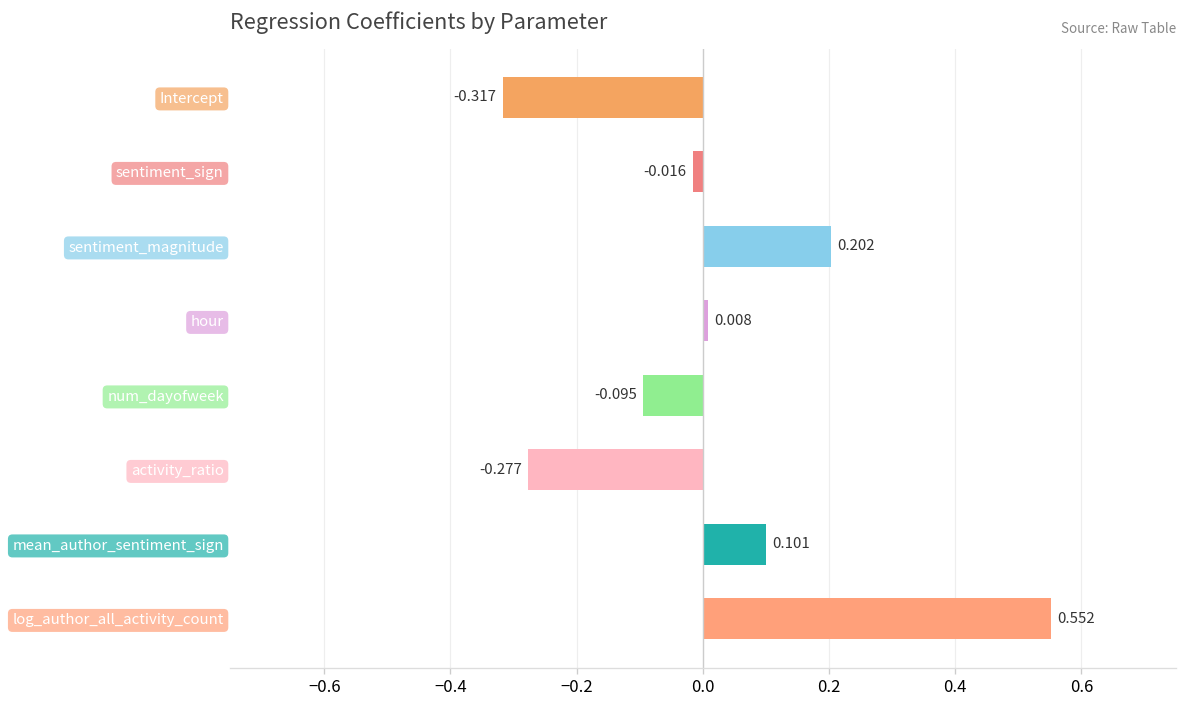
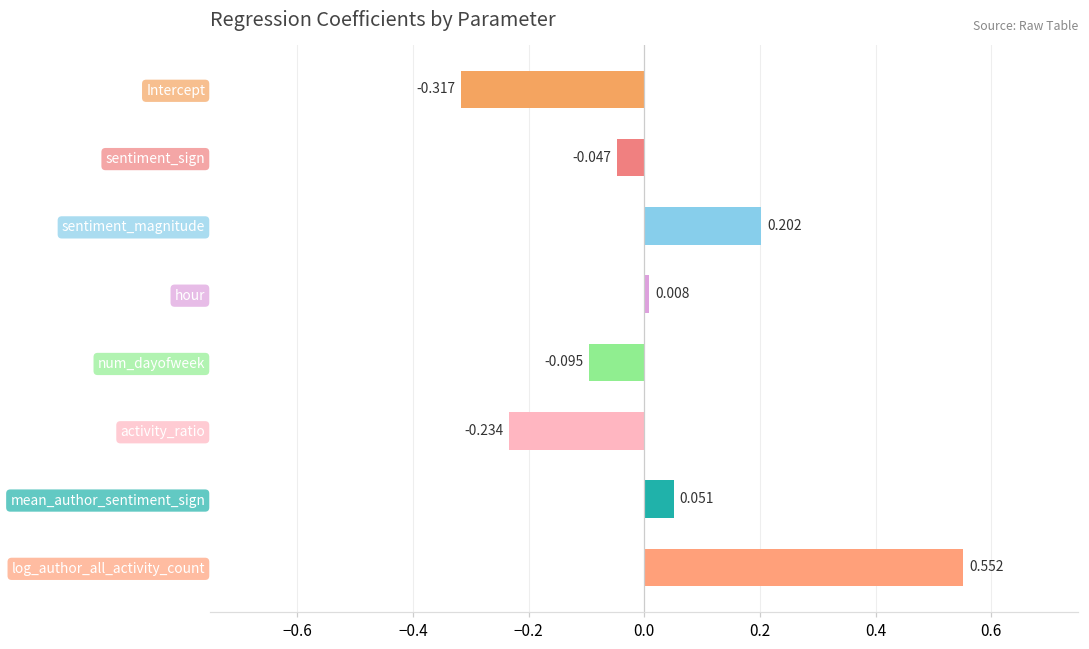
  {
    "Intercept": -0.317,
-   "sentiment_sign": -0.016,
+   "sentiment_sign": -0.047,
    "sentiment_magnitude": 0.202,
    "hour": 0.008,
    "num_dayofweek": -0.095,
-   "activity_ratio": -0.277,
-   "mean_author_sentiment_sign": 0.101,
+   "activity_ratio": -0.234,
+   "mean_author_sentiment_sign": 0.051,
    "log_author_all_activity_count": 0.552
  }
